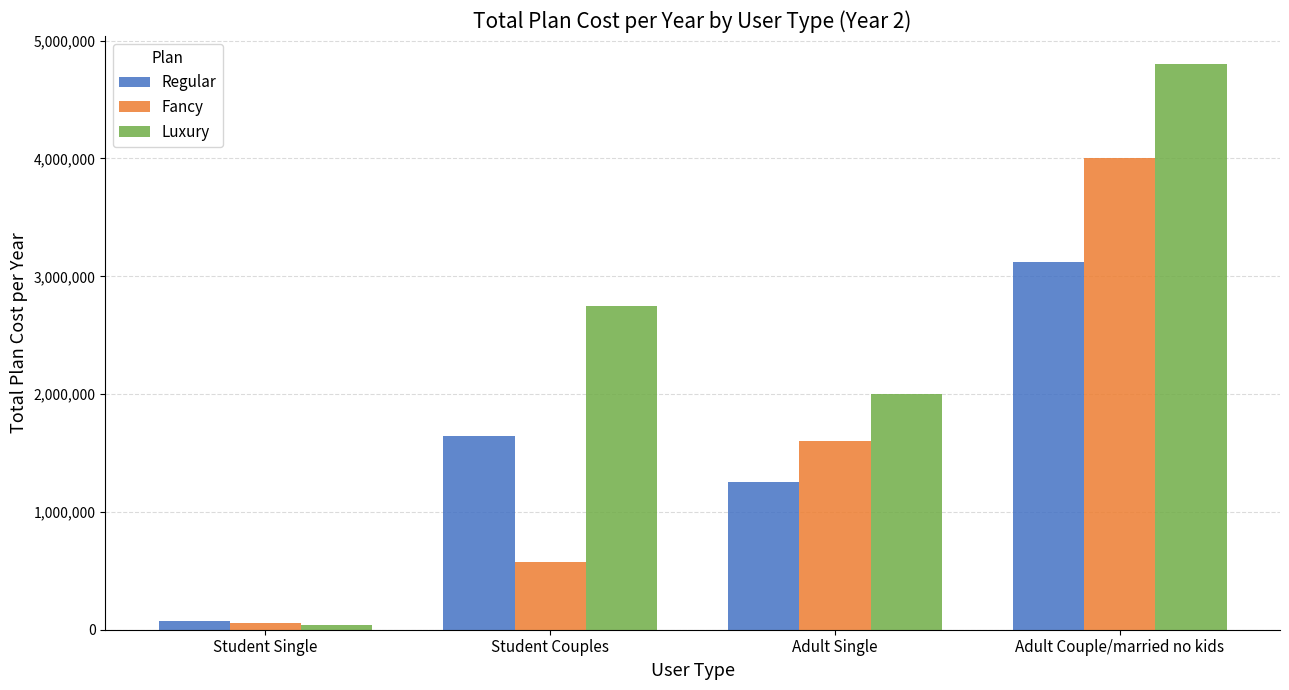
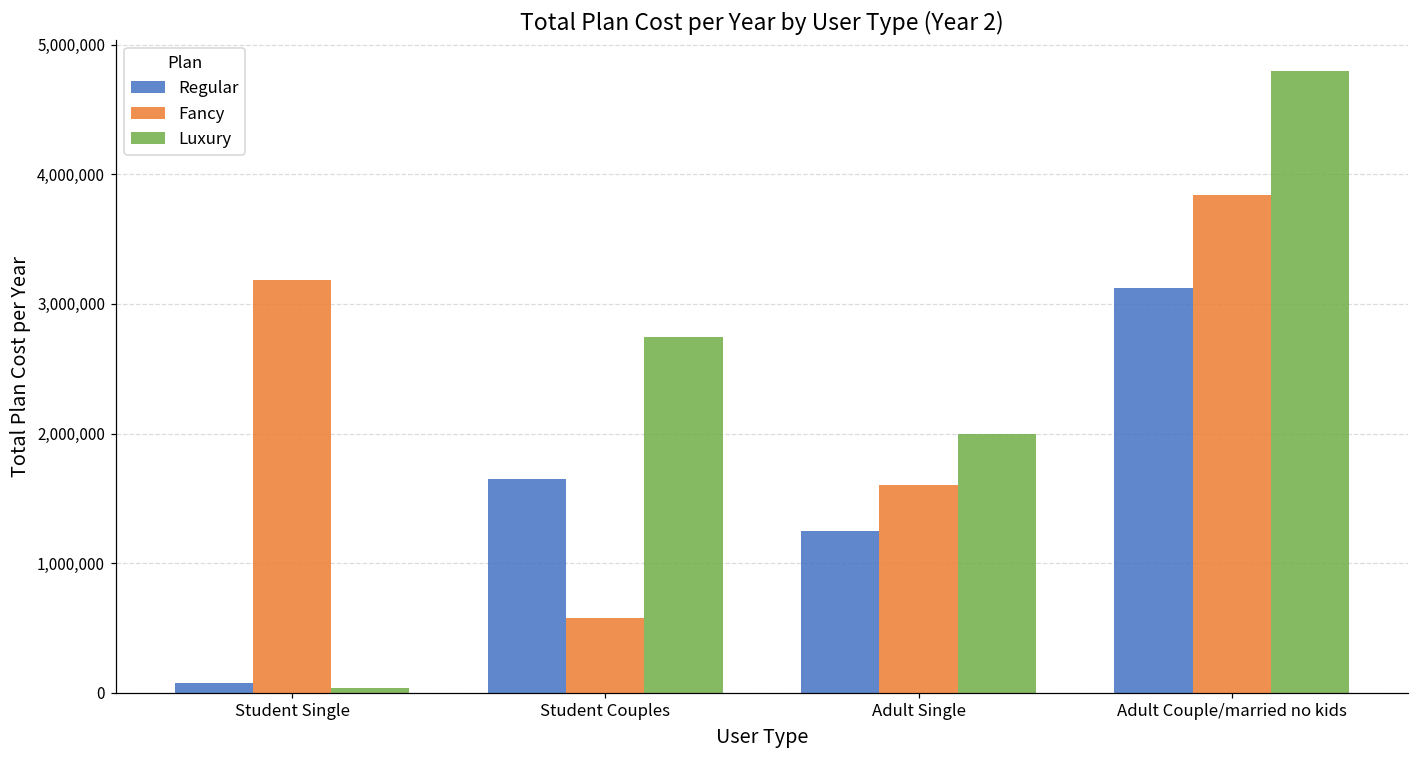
  {
    "Regular": {
      "Student Single": "80,000",
      "Student Couples": "1,650,000",
      "Adult Single": "1,250,000",
      "Adult Couple/married no kids": "3,130,000"
    },
    "Fancy": {
-     "Student Single": "60,000",
+     "Student Single": "3,190,000",
      "Student Couples": "570,000",
      "Adult Single": "1,600,000",
-     "Adult Couple/married no kids": "4,000,000"
+     "Adult Couple/married no kids": "3,840,000"
    },
    "Luxury": {
      "Student Single": "40,000",
      "Student Couples": "2,750,000",
      "Adult Single": "2,000,000",
      "Adult Couple/married no kids": "4,800,000"
    }
  }
